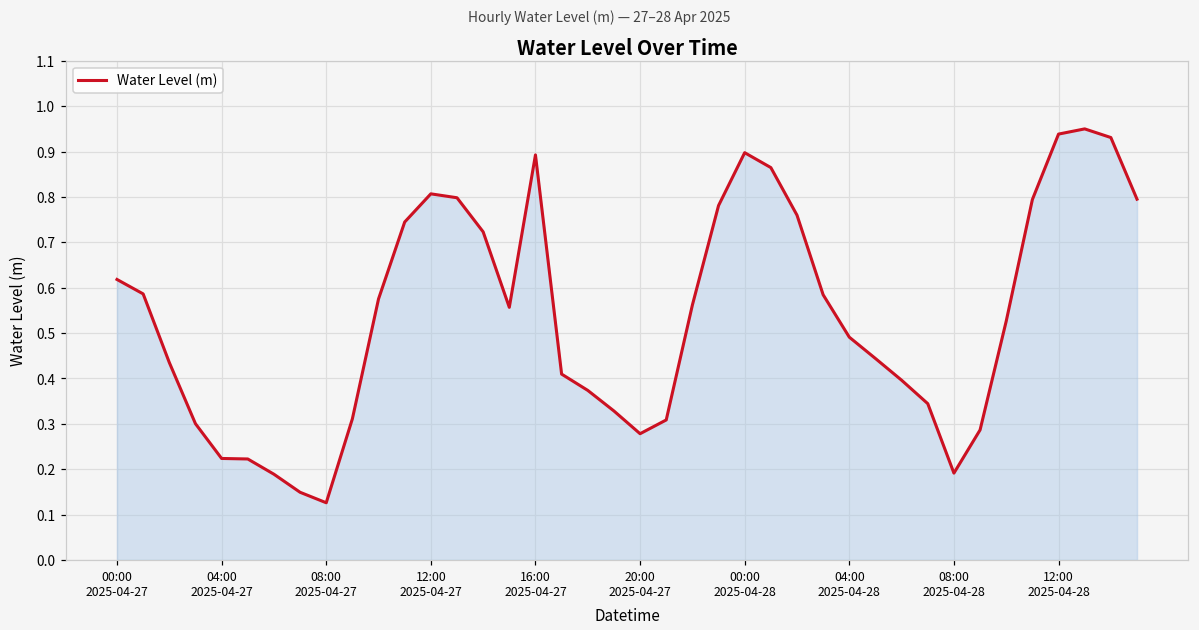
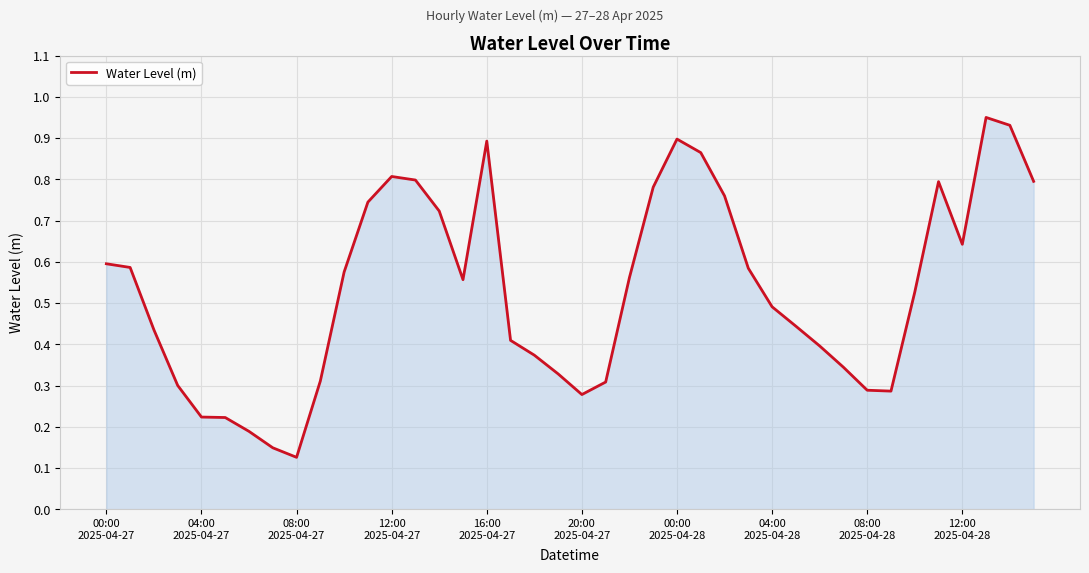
  {
-   "00:00 2025-04-27": 0.62,
+   "00:00 2025-04-27": 0.60,
    "04:00 2025-04-27": 0.22,
    "08:00 2025-04-27": 0.13,
    "12:00 2025-04-27": 0.81,
    "16:00 2025-04-27": 0.89,
    "20:00 2025-04-27": 0.28,
    "00:00 2025-04-28": 0.90,
    "04:00 2025-04-28": 0.49,
-   "08:00 2025-04-28": 0.19,
-   "12:00 2025-04-28": 0.94
+   "08:00 2025-04-28": 0.29,
+   "12:00 2025-04-28": 0.64
  }
